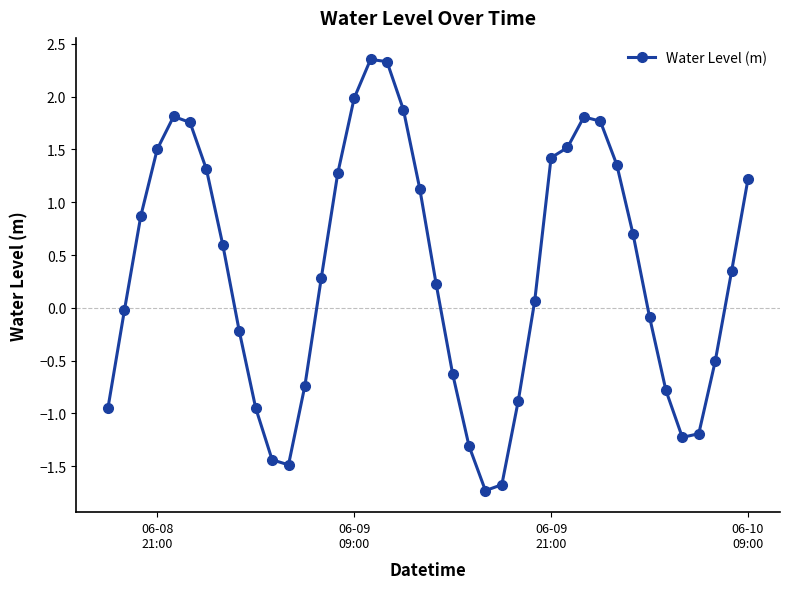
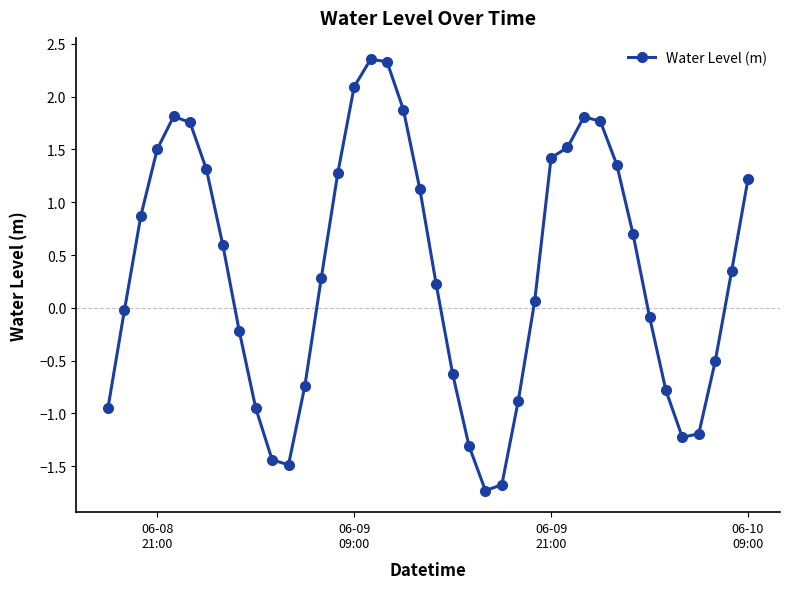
  {
    "06-08 21:00": 1.50,
-   "06-09 09:00": 1.99,
+   "06-09 09:00": 2.09,
    "06-09 21:00": 1.42,
    "06-10 09:00": 1.22
  }
